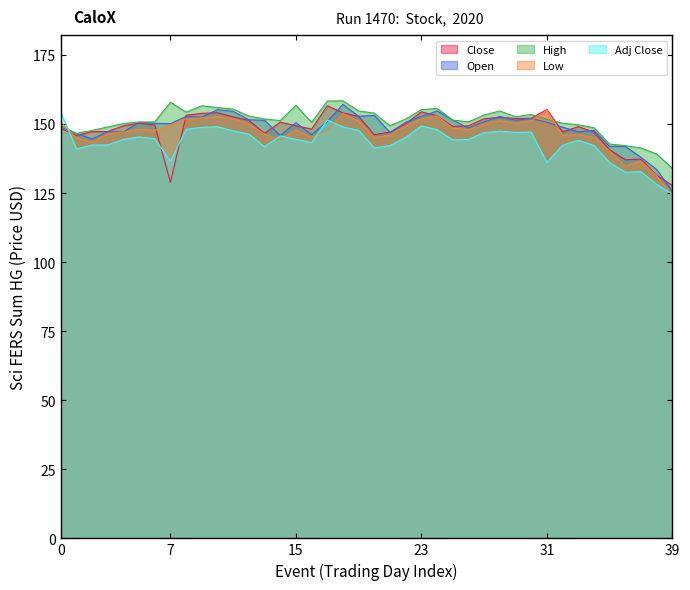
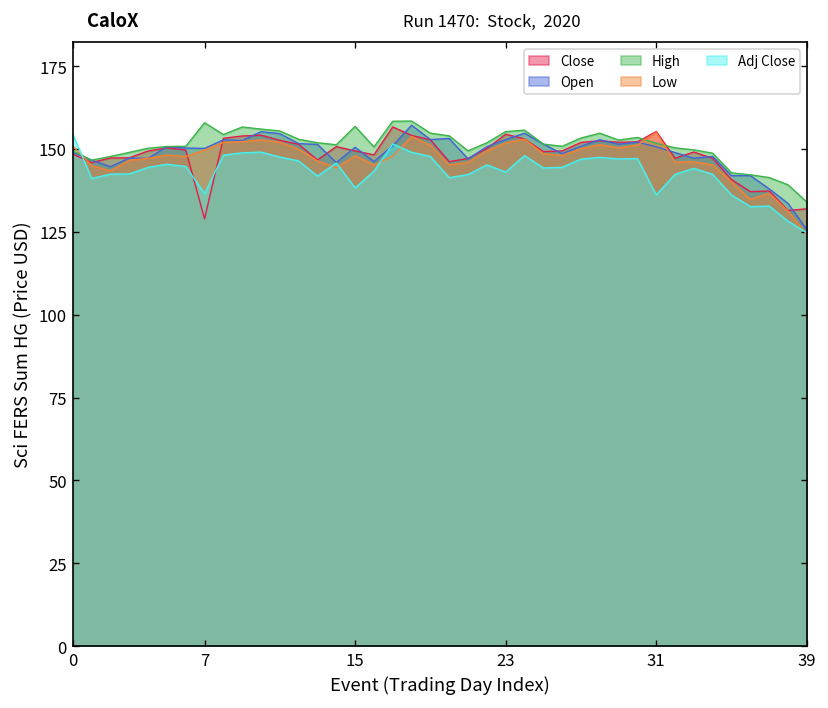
  {
    "Close": {
      "7": 129,
      "15": 149,
-     "39": 128
+     "39": 132
    },
    "Open": {
      "15": 151,
      "23": 153,
      "31": 151,
      "39": 126
    },
    "High": {
      "7": 158,
      "15": 157,
      "31": 152,
      "39": 134
    },
    "Low": {
      "0": 151,
      "15": 148,
      "23": 152
    },
    "Adj Close": {
      "0": 154,
      "7": 137,
-     "15": 144,
-     "23": 149,
+     "15": 138,
+     "23": 143,
      "31": 136
    }
  }
